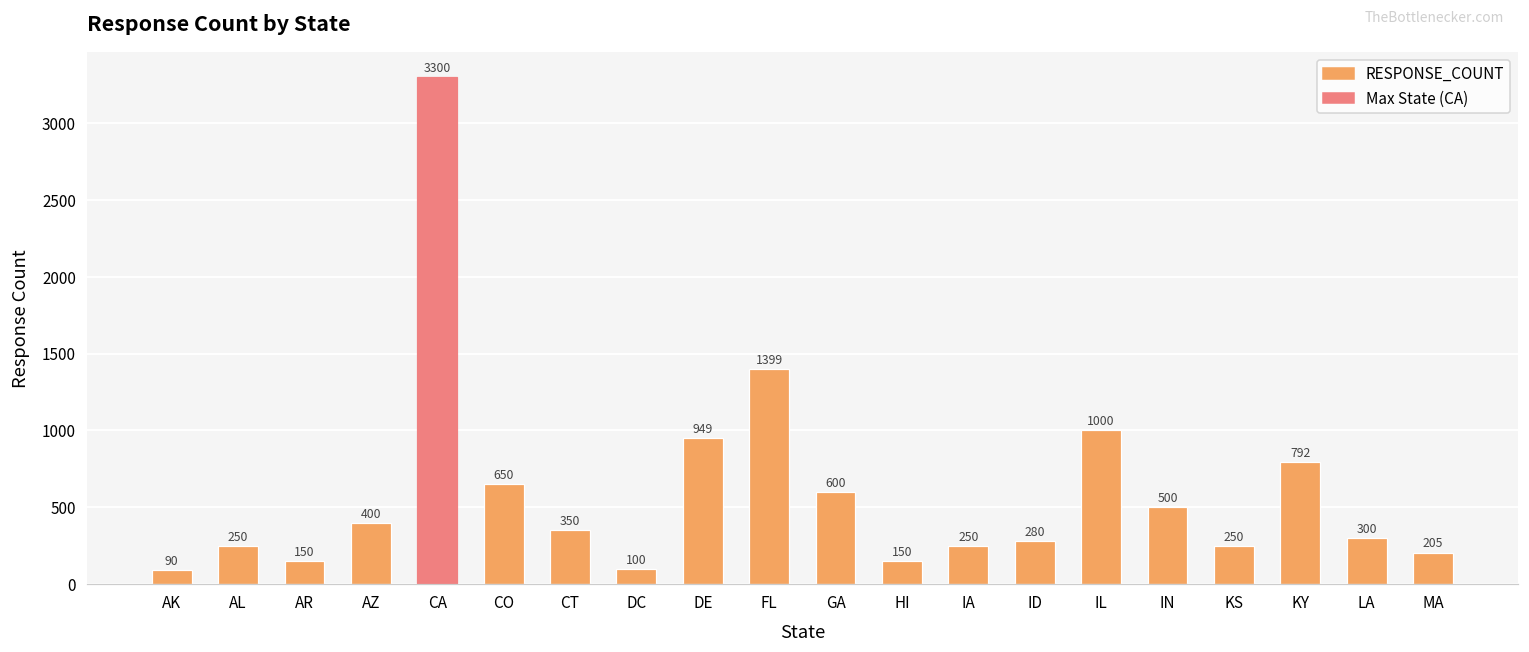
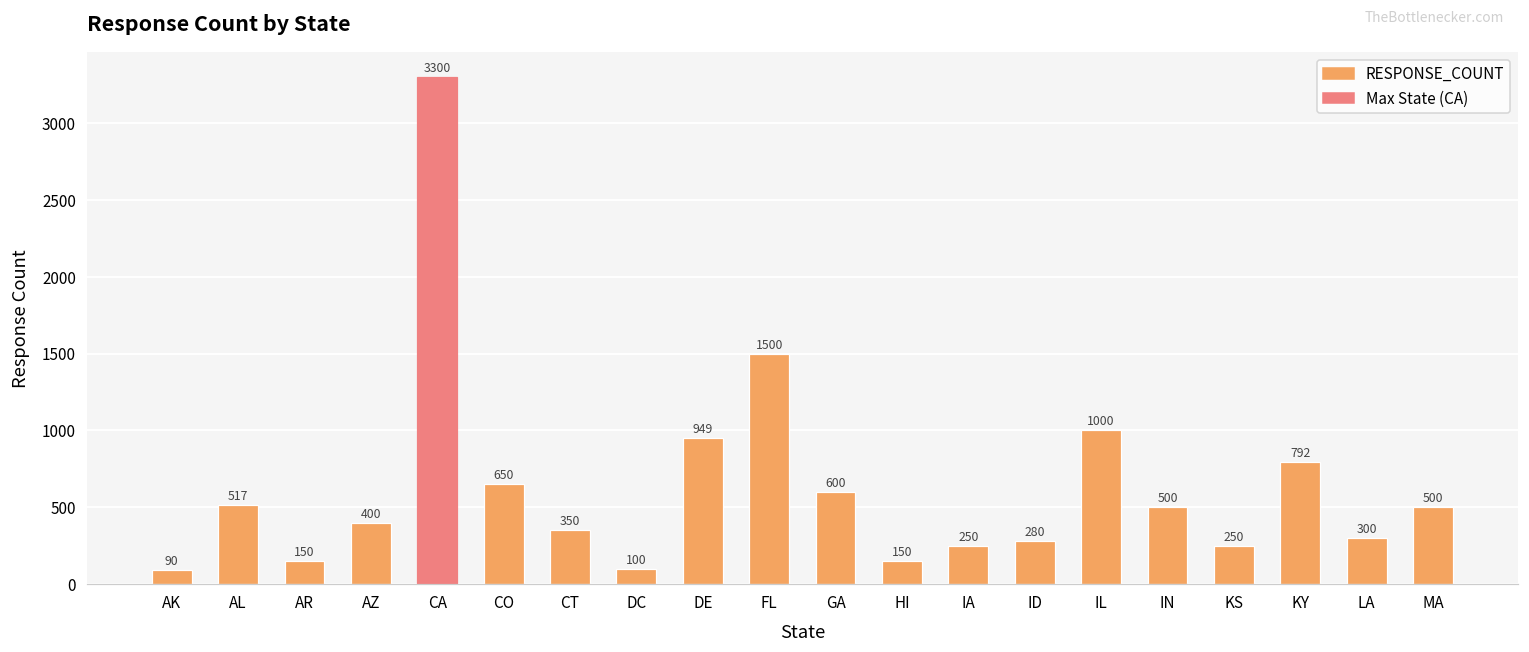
  {
    "AK": 90,
-   "AL": 250,
+   "AL": 517,
    "AR": 150,
    "AZ": 400,
    "CA": 3300,
    "CO": 650,
    "CT": 350,
    "DC": 100,
    "DE": 949,
-   "FL": 1399,
+   "FL": 1500,
    "GA": 600,
    "HI": 150,
    "IA": 250,
    "ID": 280,
    "IL": 1000,
    "IN": 500,
    "KS": 250,
    "KY": 792,
    "LA": 300,
-   "MA": 205
+   "MA": 500
  }
